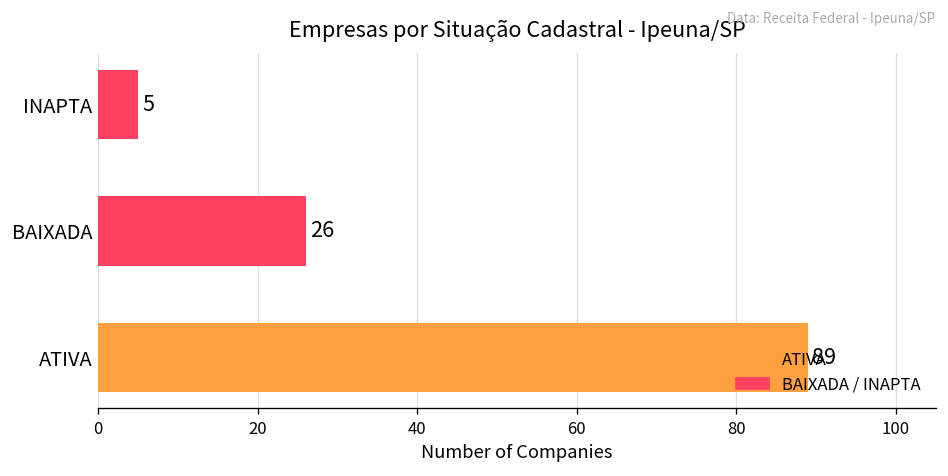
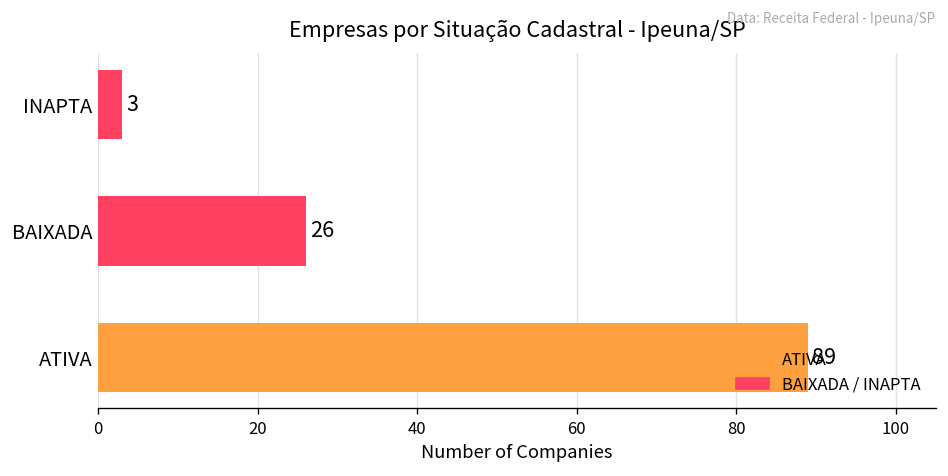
  {
-   "INAPTA": 5,
+   "INAPTA": 3,
    "BAIXADA": 26,
    "ATIVA": 89
  }
